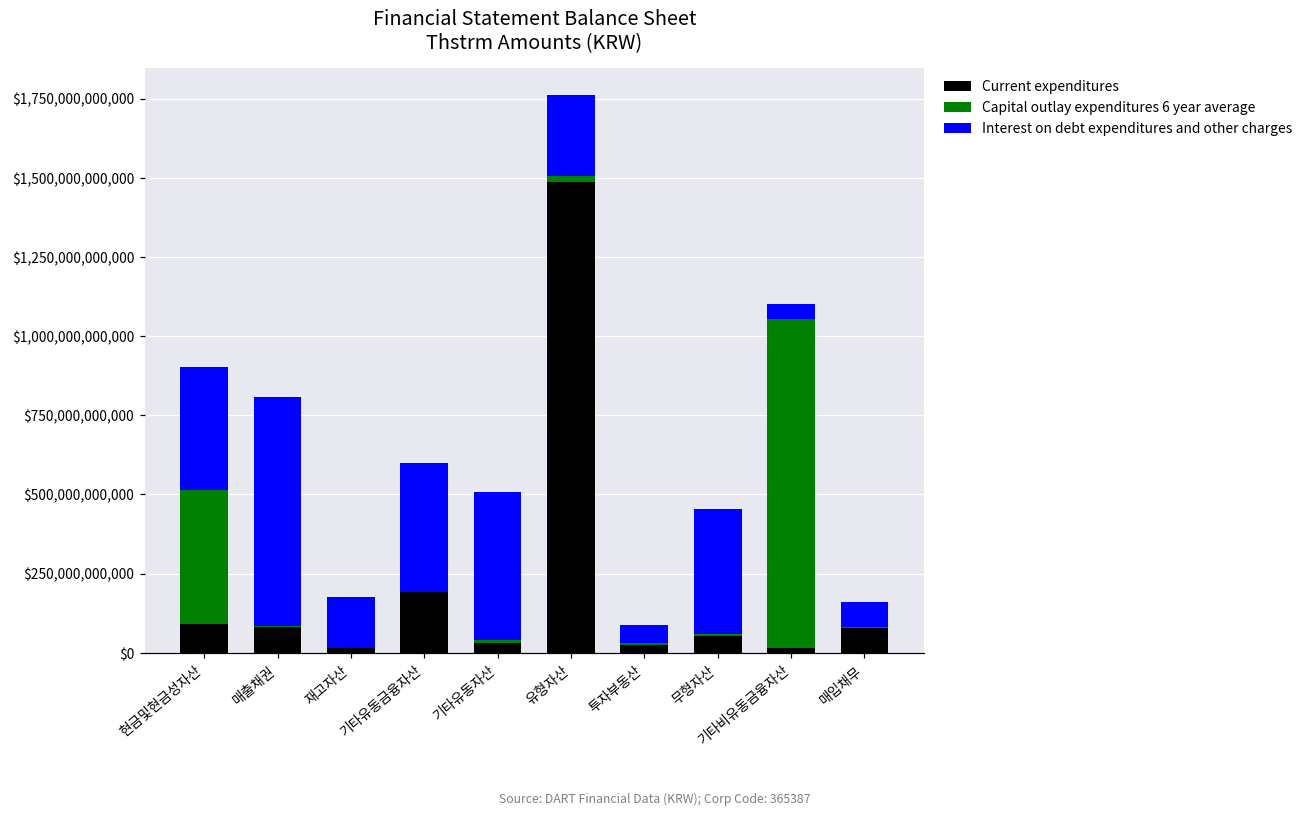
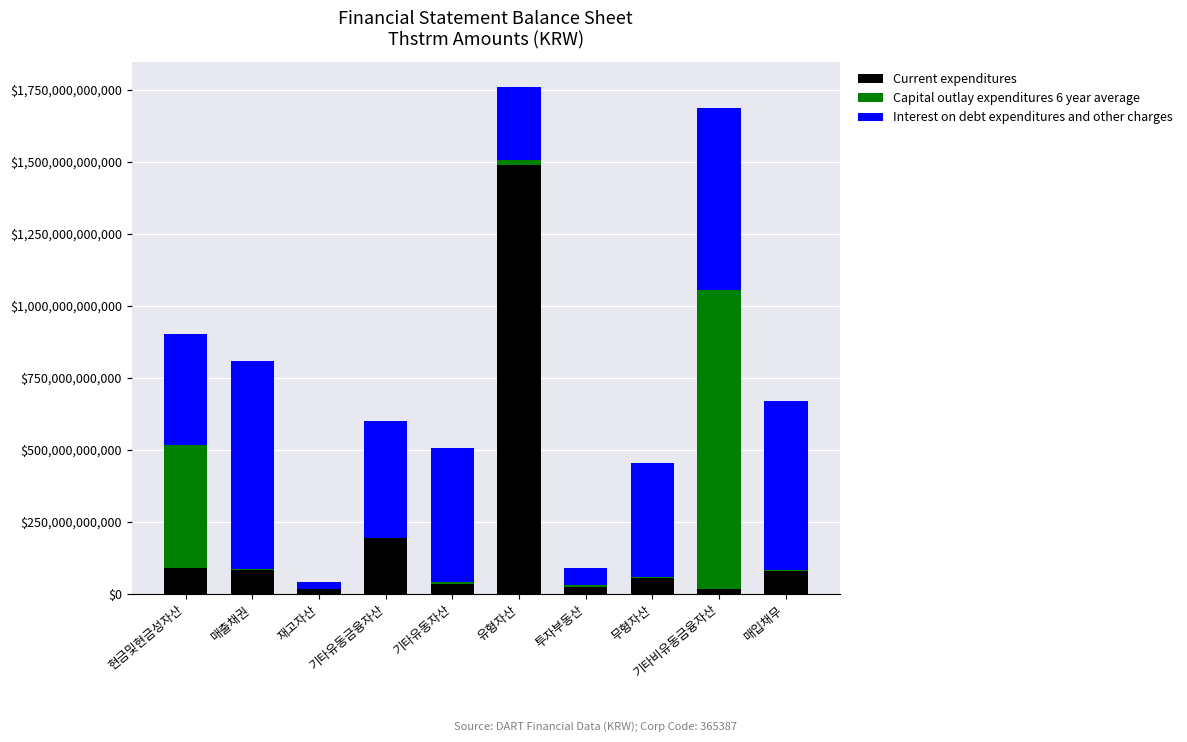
  {
    "Current expenditures": {
      "현금및현금성자산": "$90,000,000,000",
      "매출채권": "$80,000,000,000",
      "재고자산": "$20,000,000,000",
      "기타유동금융자산": "$190,000,000,000",
      "기타유동자산": "$30,000,000,000",
      "유형자산": "$1,490,000,000,000",
      "투자부동산": "$20,000,000,000",
      "무형자산": "$50,000,000,000",
      "기타비유동금융자산": "$10,000,000,000",
      "매입채무": "$80,000,000,000"
    },
    "Capital outlay expenditures 6 year average": {
      "현금및현금성자산": "$420,000,000,000",
      "유형자산": "$20,000,000,000",
      "기타비유동금융자산": "$1,040,000,000,000"
    },
    "Interest on debt expenditures and other charges": {
      "현금및현금성자산": "$390,000,000,000",
      "매출채권": "$720,000,000,000",
-     "재고자산": "$160,000,000,000",
+     "재고자산": "$20,000,000,000",
      "기타유동금융자산": "$400,000,000,000",
      "기타유동자산": "$470,000,000,000",
      "유형자산": "$250,000,000,000",
      "투자부동산": "$60,000,000,000",
      "무형자산": "$400,000,000,000",
-     "기타비유동금융자산": "$50,000,000,000",
-     "매입채무": "$80,000,000,000"
+     "기타비유동금융자산": "$630,000,000,000",
+     "매입채무": "$590,000,000,000"
    }
  }
